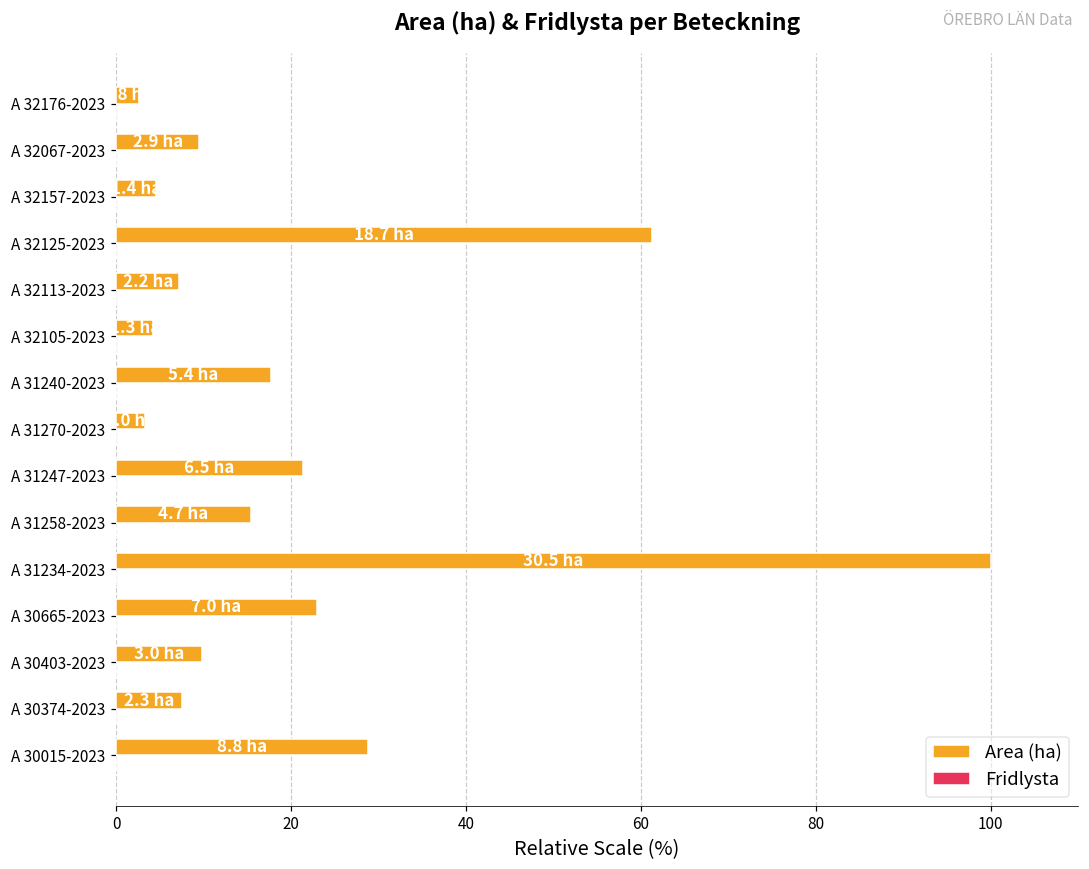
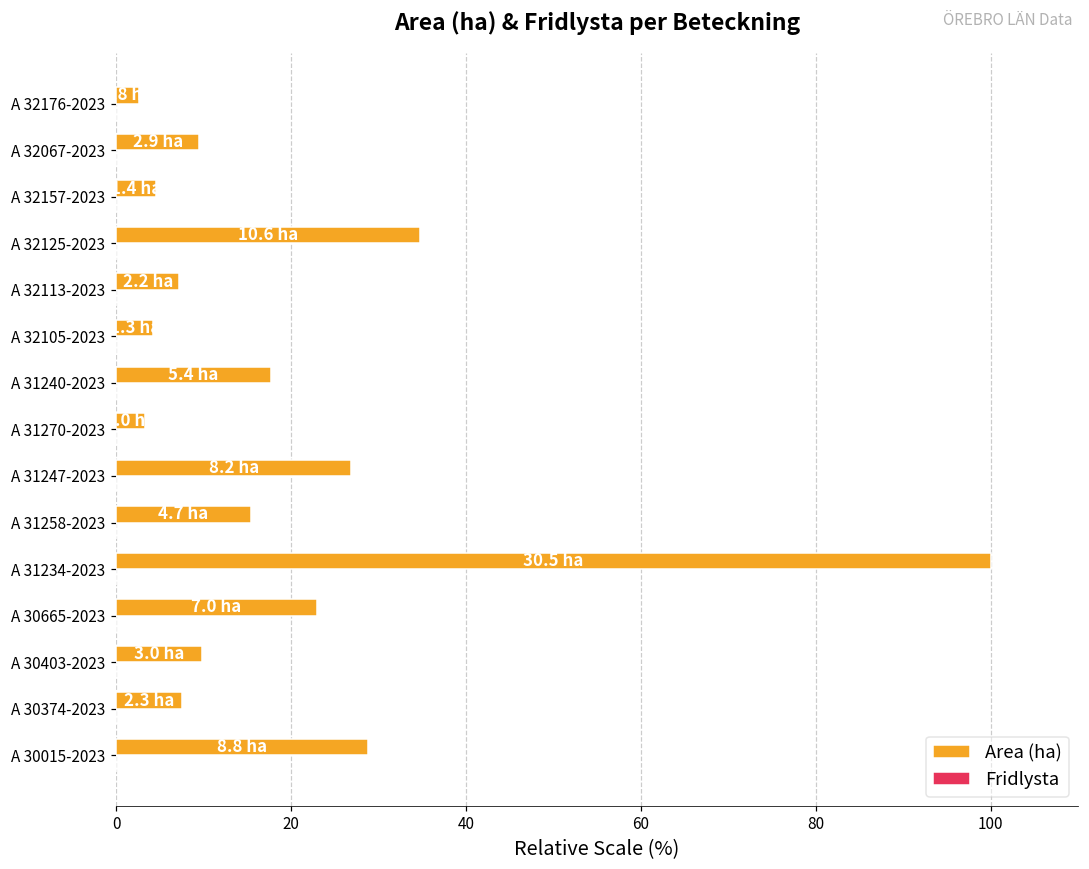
  {
    "Area (ha)": {
-     "A 32125-2023": 18.7,
-     "A 31247-2023": 6.5
+     "A 32125-2023": 10.6,
+     "A 31247-2023": 8.2
    },
    "Fridlysta": {
      "A 32176-2023": 0,
      "A 32067-2023": 0,
      "A 32157-2023": 0,
      "A 32125-2023": 0,
      "A 32113-2023": 0,
      "A 32105-2023": 0,
      "A 31240-2023": 0,
      "A 31270-2023": 0,
      "A 31247-2023": 0,
      "A 31258-2023": 0,
      "A 31234-2023": 0,
      "A 30665-2023": 0,
      "A 30403-2023": 0,
      "A 30374-2023": 0,
      "A 30015-2023": 0
    }
  }
